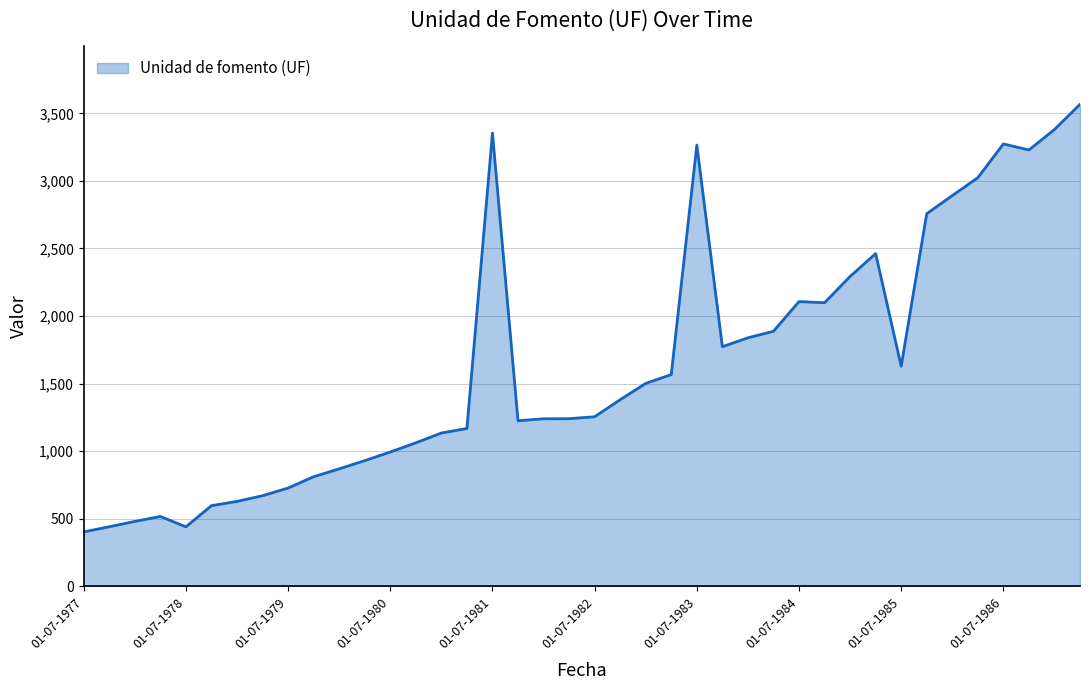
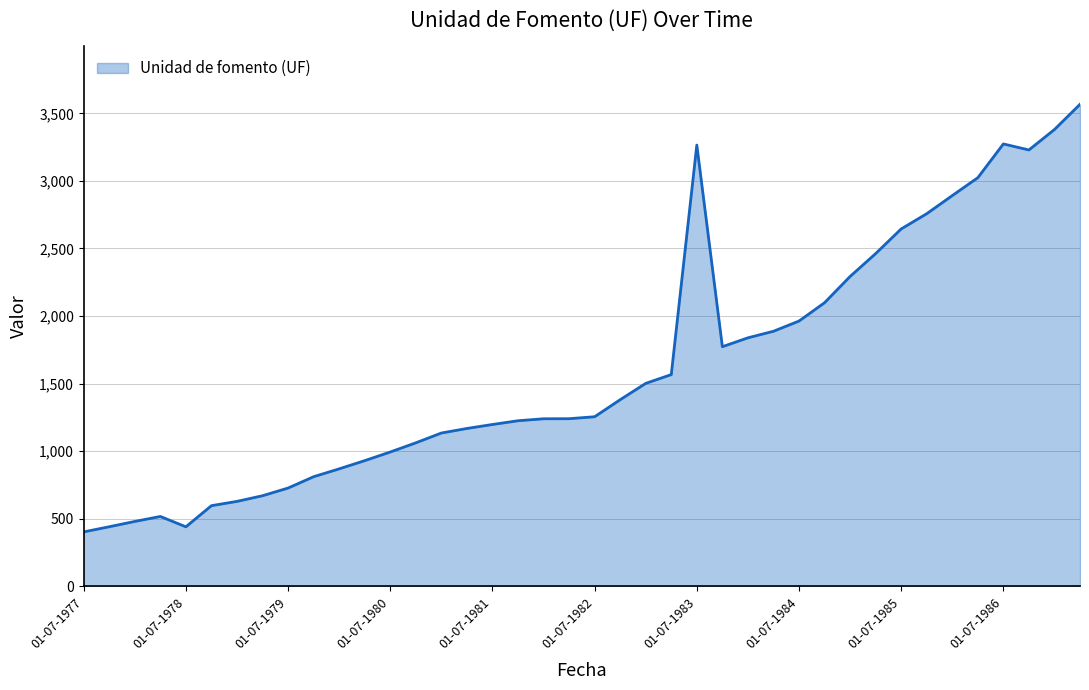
  {
    "01-07-1977": "400",
    "01-07-1978": "440",
    "01-07-1979": "730",
    "01-07-1980": "990",
-   "01-07-1981": "3,350",
+   "01-07-1981": "1,200",
    "01-07-1982": "1,260",
    "01-07-1983": "3,270",
-   "01-07-1984": "2,110",
-   "01-07-1985": "1,630",
+   "01-07-1984": "1,960",
+   "01-07-1985": "2,640",
    "01-07-1986": "3,270"
  }
